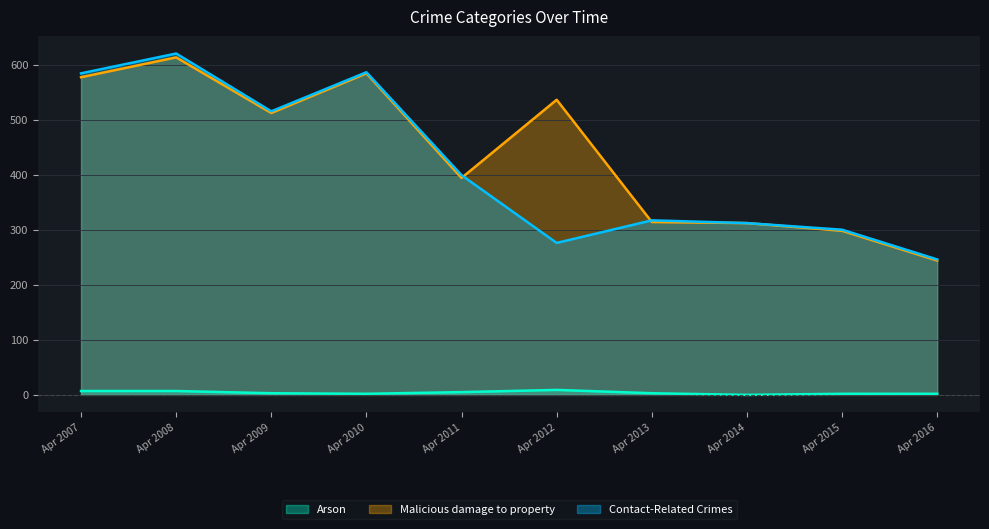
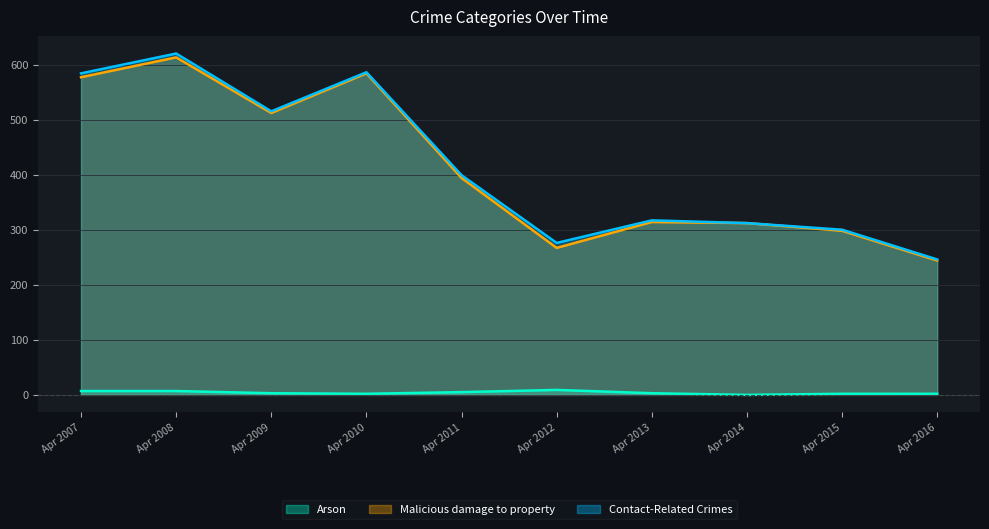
  {
    "Malicious damage to property": {
      "Apr 2007": 580,
      "Apr 2008": 610,
      "Apr 2011": 390,
-     "Apr 2012": 540
+     "Apr 2012": 270
    }
  }
